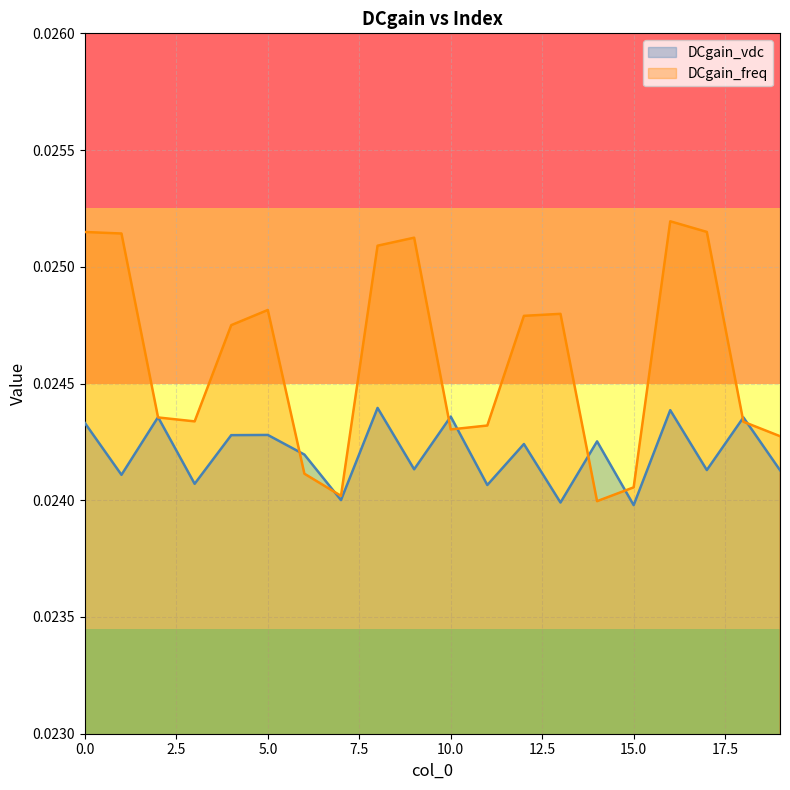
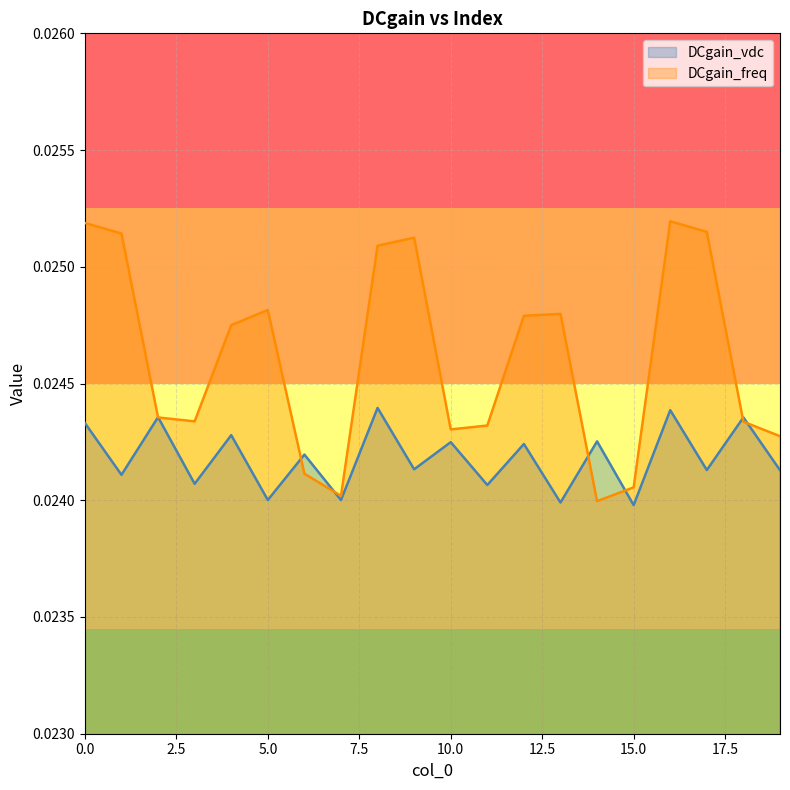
  {
    "DCgain_vdc": {
      "0.0": 0.02433,
-     "5.0": 0.02428,
-     "10.0": 0.02436,
+     "5.0": 0.02400,
+     "10.0": 0.02425,
      "15.0": 0.02398
    },
    "DCgain_freq": {
-     "0.0": 0.02515,
+     "0.0": 0.02519,
      "5.0": 0.02481,
      "10.0": 0.02430,
      "15.0": 0.02406
    }
  }
